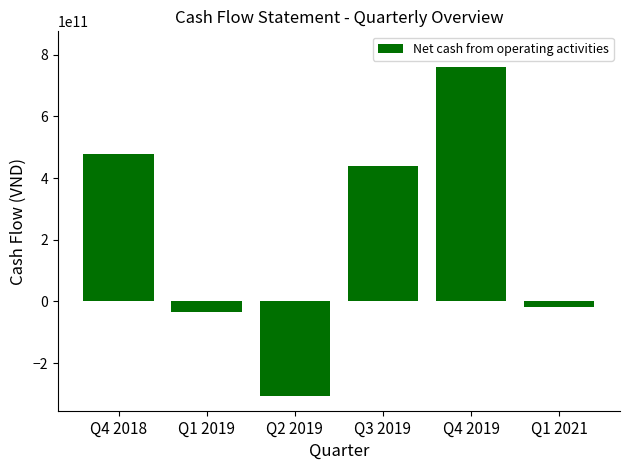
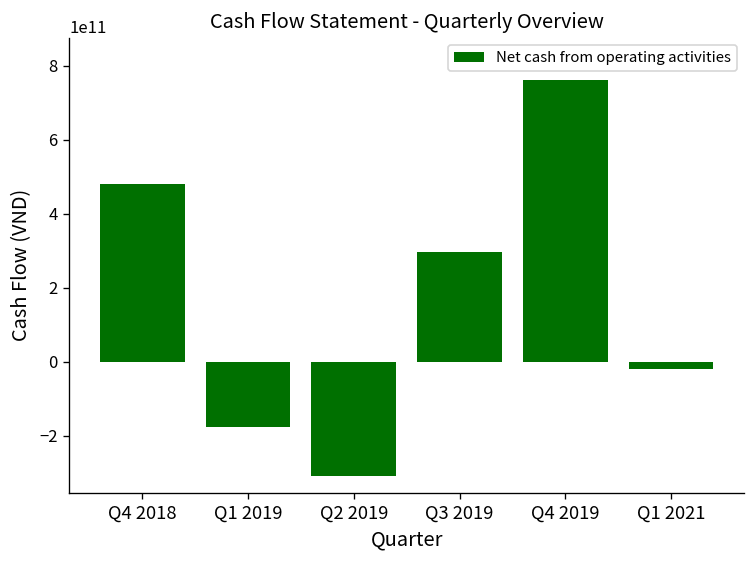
  {
    "Q4 2018": 480000000000,
-   "Q1 2019": -30000000000,
+   "Q1 2019": -180000000000,
    "Q2 2019": -310000000000,
-   "Q3 2019": 440000000000,
+   "Q3 2019": 300000000000,
    "Q4 2019": 760000000000,
    "Q1 2021": -20000000000
  }
